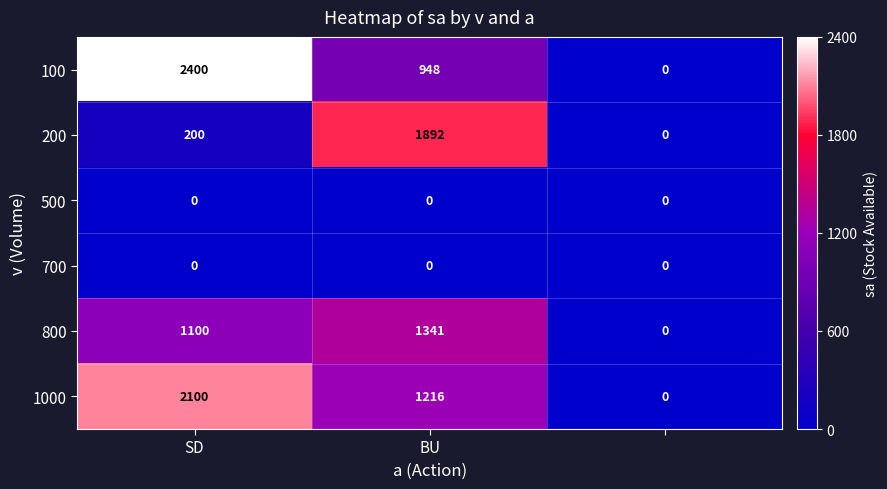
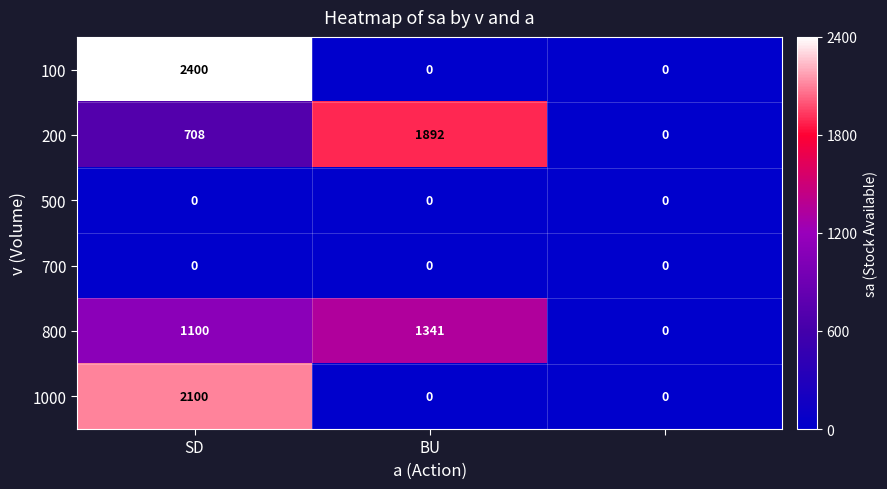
  {
    "100": {
      "SD": 2400,
-     "BU": 948
+     "BU": 0
    },
    "200": {
-     "SD": 200,
+     "SD": 708,
      "BU": 1892
    },
    "500": {
      "SD": 0,
      "BU": 0
    },
    "700": {
      "SD": 0,
      "BU": 0
    },
    "800": {
      "SD": 1100,
      "BU": 1341
    },
    "1000": {
      "SD": 2100,
-     "BU": 1216
+     "BU": 0
    }
  }
